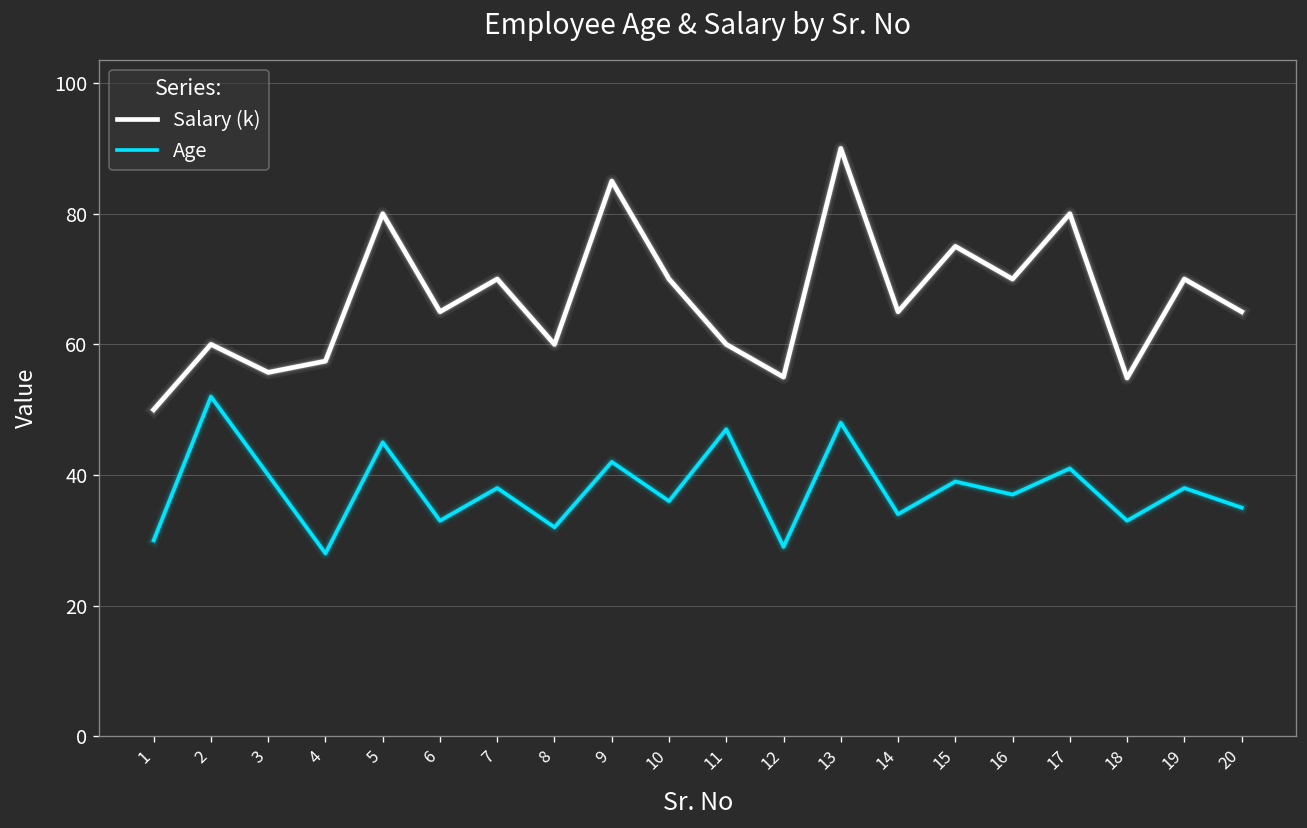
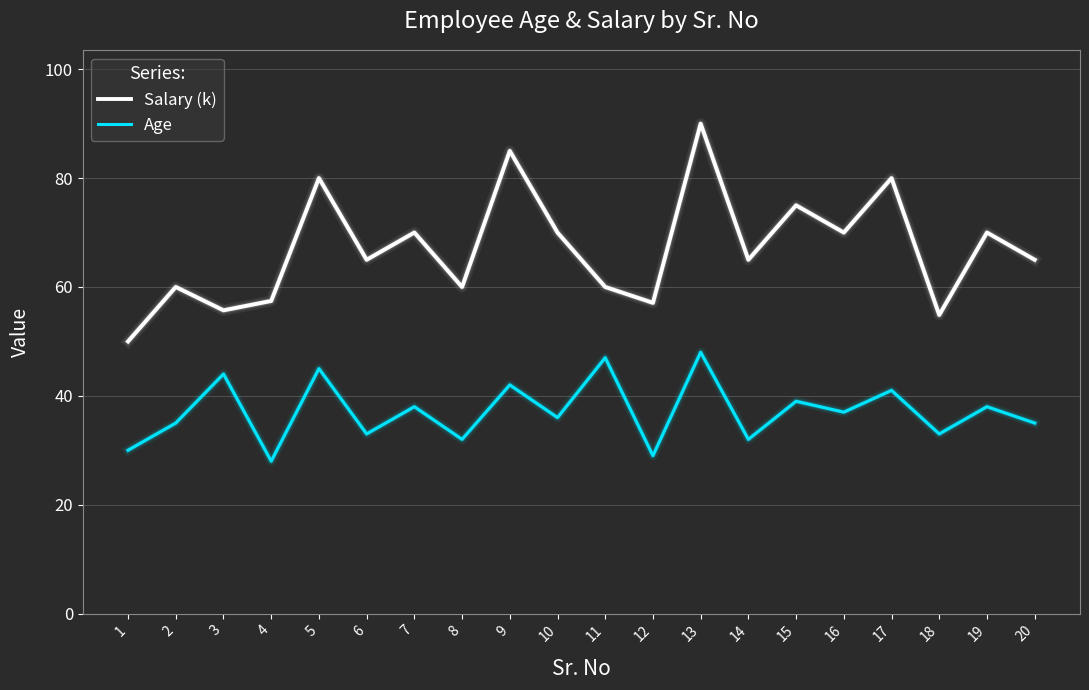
  {
    "Salary (k)": {
      "1": 50,
      "2": 60,
      "3": 56,
      "4": 57,
      "5": 80,
      "6": 65,
      "7": 70,
      "8": 60,
      "9": 85,
      "10": 70,
      "11": 60,
-     "12": 55,
+     "12": 57,
      "13": 90,
      "14": 65,
      "15": 75,
      "16": 70,
      "17": 80,
      "18": 55,
      "19": 70,
      "20": 65
    },
    "Age": {
      "1": 30,
-     "2": 52,
-     "3": 40,
+     "2": 35,
+     "3": 44,
      "4": 28,
      "5": 45,
      "6": 33,
      "7": 38,
      "8": 32,
      "9": 42,
      "10": 36,
      "11": 47,
      "12": 29,
      "13": 48,
-     "14": 34,
+     "14": 32,
      "15": 39,
      "16": 37,
      "17": 41,
      "18": 33,
      "19": 38,
      "20": 35
    }
  }
